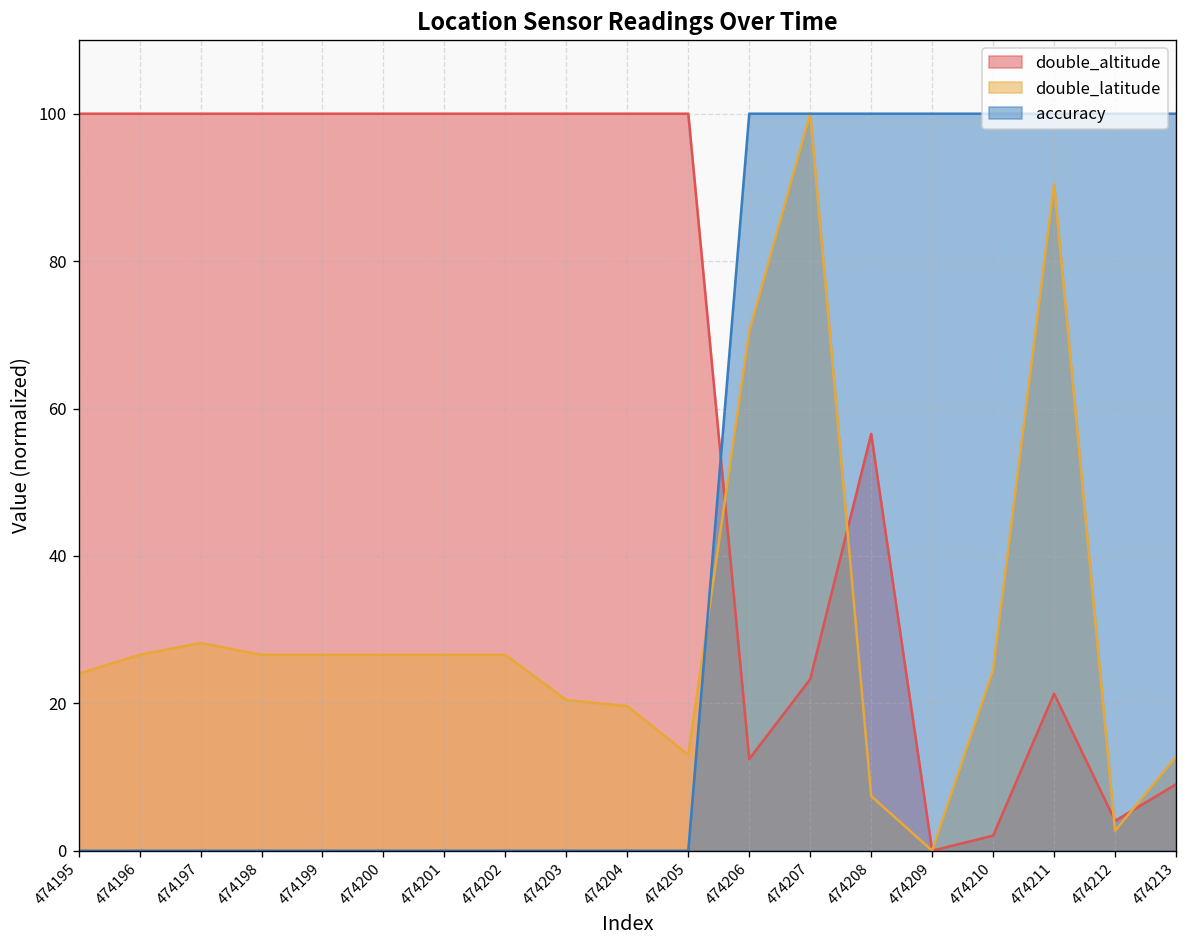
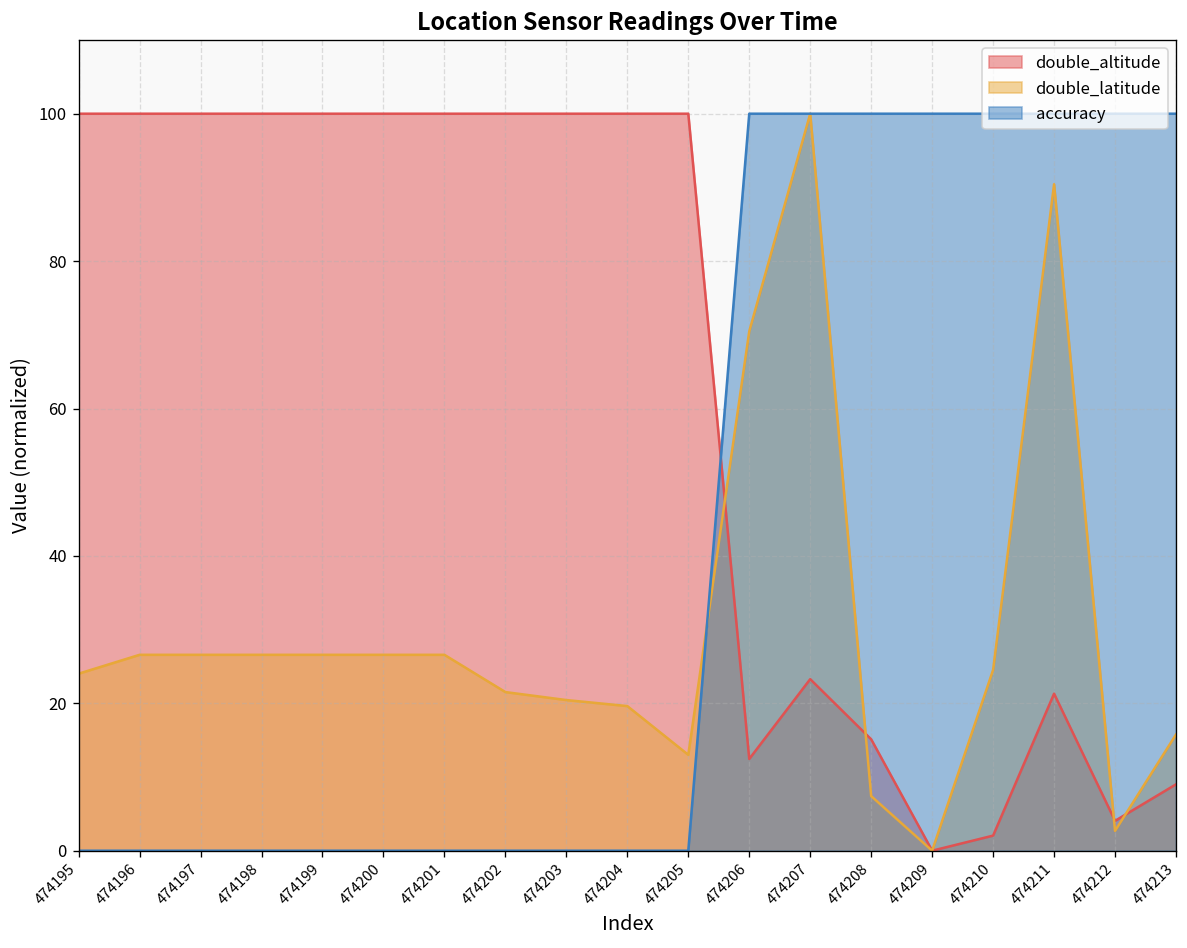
  {
    "double_altitude": {
      "474195": 100,
      "474196": 100,
      "474197": 100,
      "474198": 100,
      "474199": 100,
      "474200": 100,
      "474201": 100,
      "474202": 100,
      "474203": 100,
      "474204": 100,
      "474205": 100,
      "474206": 12,
      "474207": 23,
-     "474208": 57,
+     "474208": 15,
      "474210": 2,
      "474211": 21,
      "474212": 4,
      "474213": 9
    },
    "double_latitude": {
      "474195": 24,
      "474196": 27,
-     "474197": 28,
+     "474197": 27,
      "474198": 27,
      "474199": 27,
      "474200": 27,
      "474201": 27,
-     "474202": 27,
+     "474202": 22,
      "474203": 20,
      "474204": 20,
      "474205": 13,
      "474206": 70,
      "474208": 7,
      "474210": 25,
      "474211": 90,
      "474212": 3,
-     "474213": 13
+     "474213": 16
    },
    "accuracy": {
      "474195": 0,
      "474196": 0,
      "474197": 0,
      "474198": 0,
      "474199": 0,
      "474200": 0,
      "474201": 0,
      "474202": 0,
      "474203": 0,
      "474204": 0,
      "474205": 0,
      "474206": 100,
      "474208": 100,
      "474209": 100,
      "474213": 100
    }
  }
